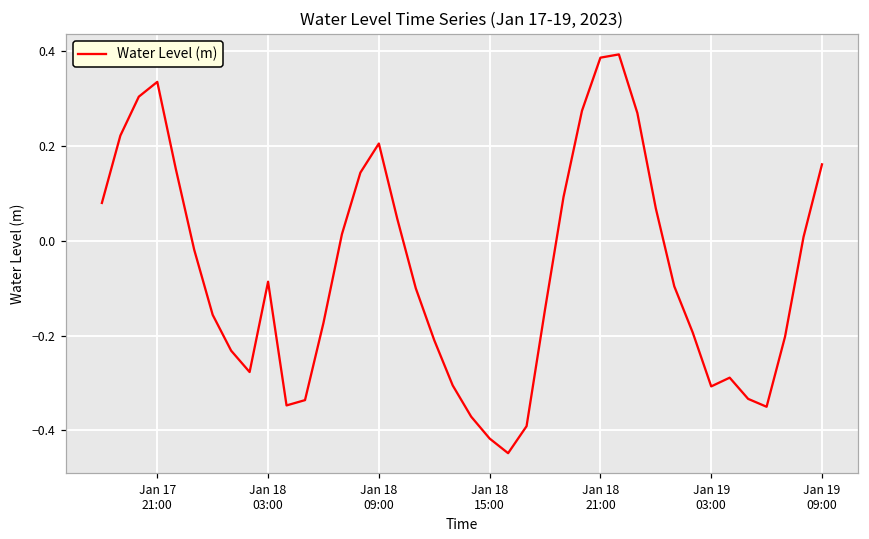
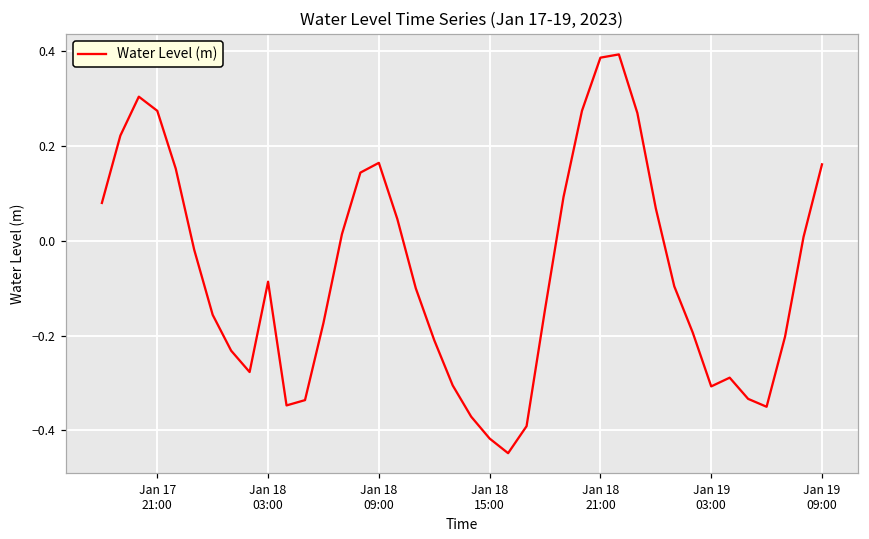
  {
-   "Jan 17 21:00": 0.34,
+   "Jan 17 21:00": 0.27,
    "Jan 18 03:00": -0.09,
-   "Jan 18 09:00": 0.21,
+   "Jan 18 09:00": 0.16,
    "Jan 18 15:00": -0.42,
    "Jan 18 21:00": 0.39,
    "Jan 19 03:00": -0.31,
    "Jan 19 09:00": 0.16
  }
